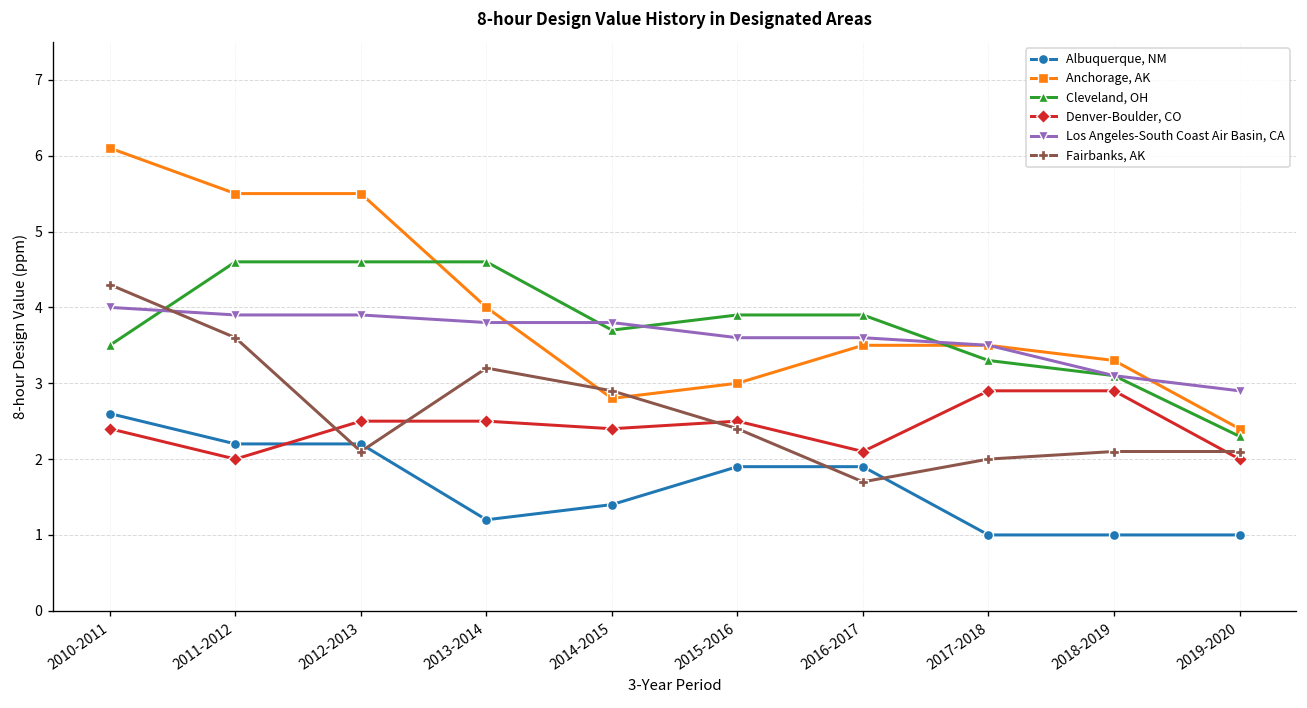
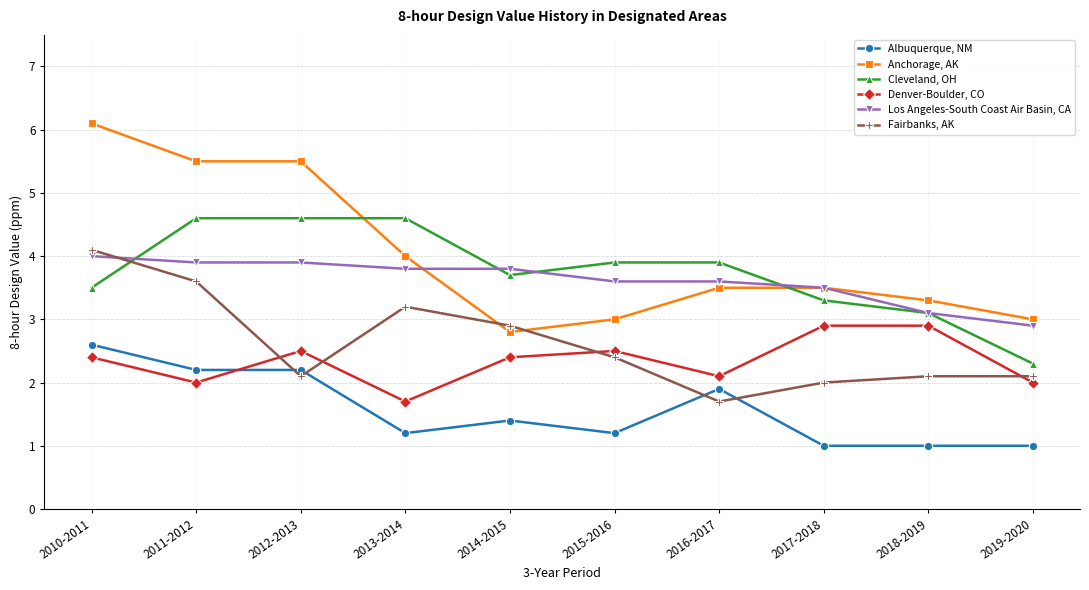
  {
    "Albuquerque, NM": {
      "2010-2011": 2.6,
      "2011-2012": 2.2,
      "2012-2013": 2.2,
      "2013-2014": 1.2,
      "2014-2015": 1.4,
-     "2015-2016": 1.9,
+     "2015-2016": 1.2,
      "2016-2017": 1.9,
      "2017-2018": 1.0,
      "2018-2019": 1.0,
      "2019-2020": 1.0
    },
    "Anchorage, AK": {
      "2010-2011": 6.1,
      "2011-2012": 5.5,
      "2012-2013": 5.5,
      "2013-2014": 4.0,
      "2014-2015": 2.8,
      "2015-2016": 3.0,
      "2016-2017": 3.5,
      "2018-2019": 3.3,
-     "2019-2020": 2.4
+     "2019-2020": 3.0
    },
    "Cleveland, OH": {
      "2010-2011": 3.5,
      "2011-2012": 4.6,
      "2012-2013": 4.6,
      "2013-2014": 4.6,
      "2014-2015": 3.7,
      "2015-2016": 3.9,
      "2016-2017": 3.9,
      "2017-2018": 3.3,
      "2019-2020": 2.3
    },
    "Denver-Boulder, CO": {
      "2010-2011": 2.4,
      "2011-2012": 2.0,
      "2012-2013": 2.5,
-     "2013-2014": 2.5,
+     "2013-2014": 1.7,
      "2014-2015": 2.4,
      "2015-2016": 2.5,
      "2016-2017": 2.1,
      "2017-2018": 2.9,
      "2018-2019": 2.9,
      "2019-2020": 2.0
    },
    "Los Angeles-South Coast Air Basin, CA": {
      "2010-2011": 4.0,
      "2011-2012": 3.9,
      "2012-2013": 3.9,
      "2013-2014": 3.8,
      "2014-2015": 3.8,
      "2015-2016": 3.6,
      "2016-2017": 3.6,
      "2019-2020": 2.9
    },
    "Fairbanks, AK": {
-     "2010-2011": 4.3,
+     "2010-2011": 4.1,
      "2011-2012": 3.6,
      "2012-2013": 2.1,
      "2013-2014": 3.2,
      "2014-2015": 2.9,
      "2015-2016": 2.4,
      "2016-2017": 1.7,
      "2017-2018": 2.0,
      "2018-2019": 2.1,
      "2019-2020": 2.1
    }
  }
